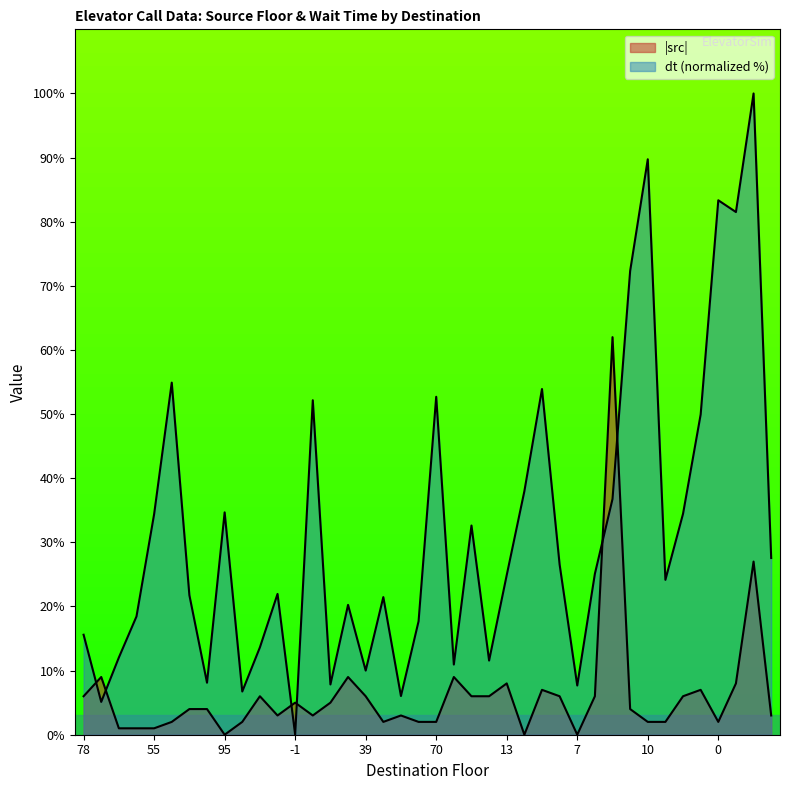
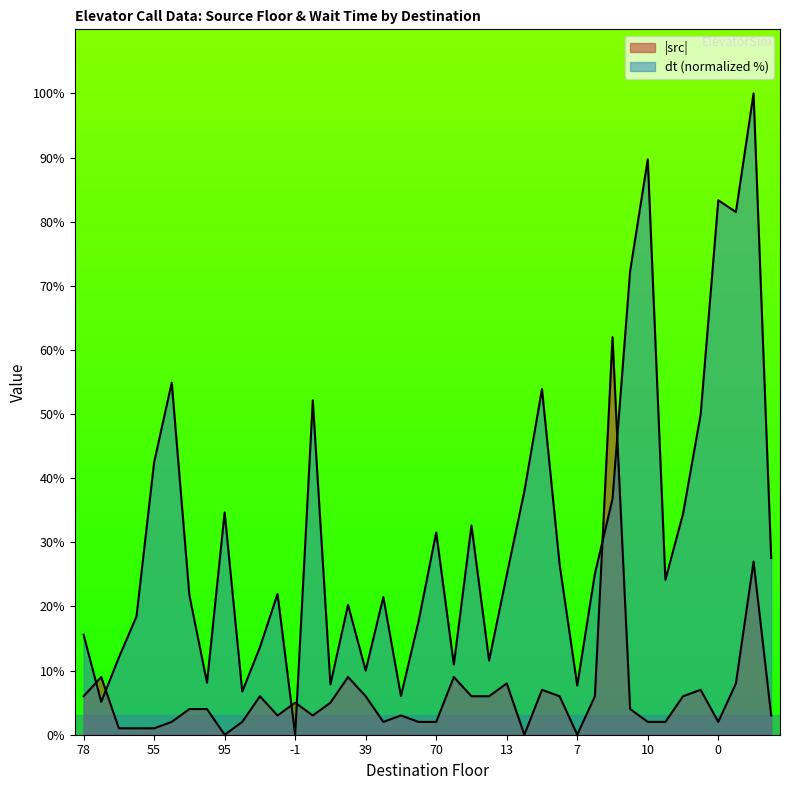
  {
    "|src|": {
      "78": "6%",
      "-1": "5%"
    },
    "dt (normalized %)": {
      "78": "16%",
-     "55": "34%",
+     "55": "42%",
      "95": "35%",
-     "70": "53%",
+     "70": "32%",
      "0": "83%"
    }
  }
